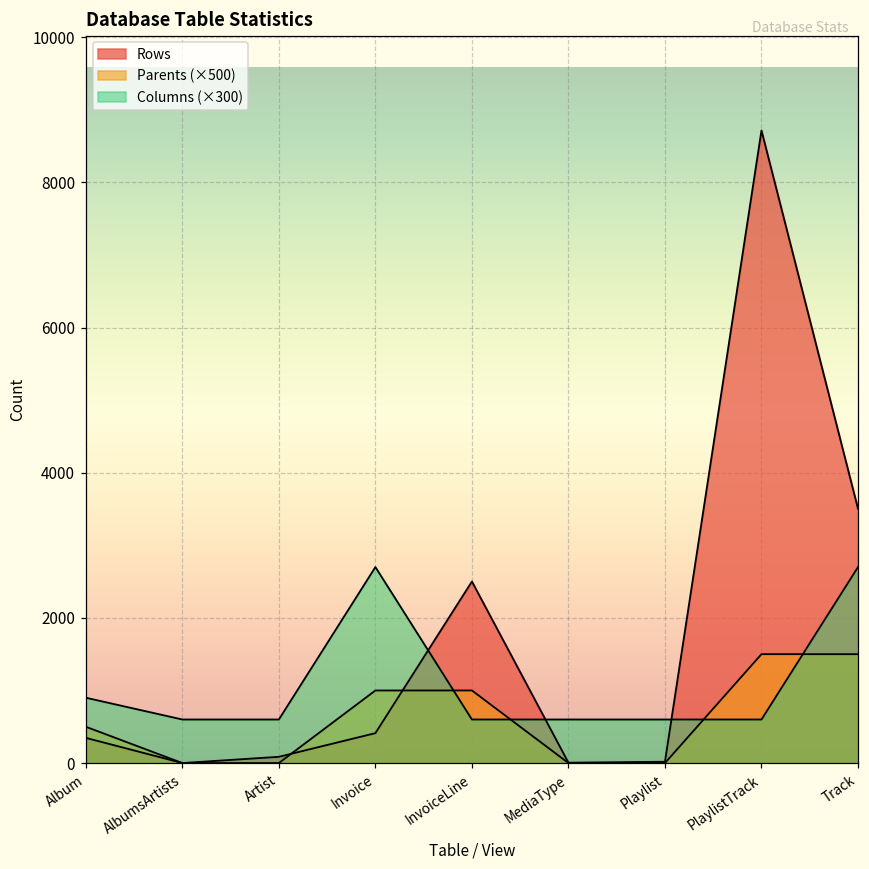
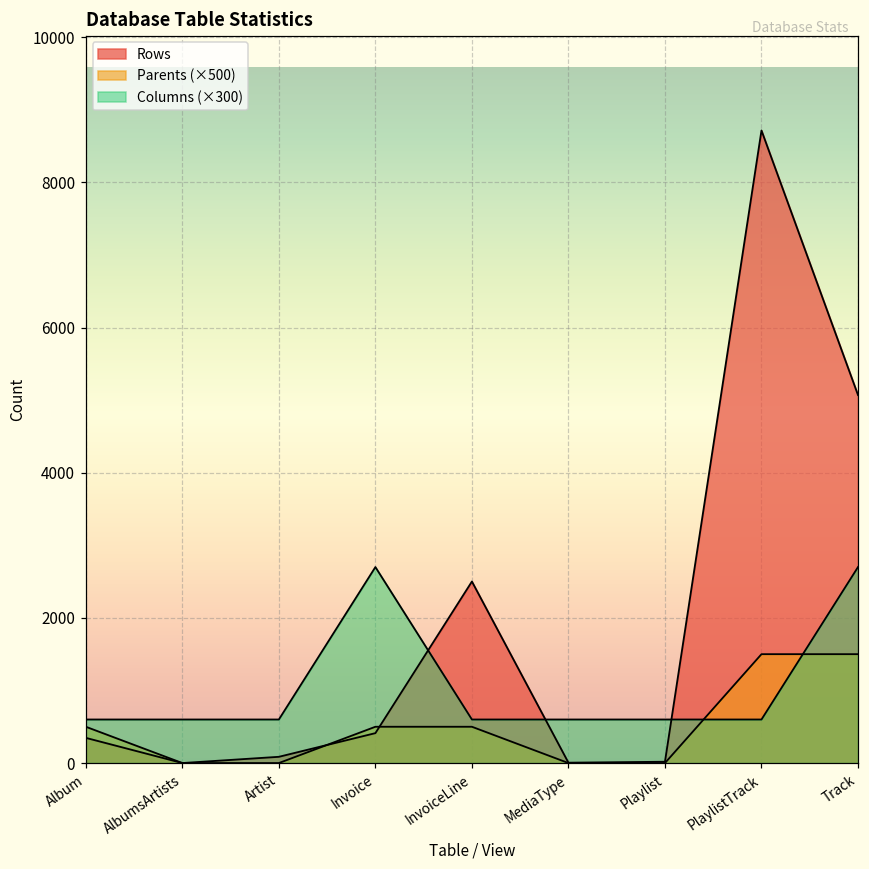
  {
    "Rows": {
      "Album": 300,
      "Artist": 100,
      "Invoice": 400,
      "InvoiceLine": 2500,
      "PlaylistTrack": 8700,
-     "Track": 3500
+     "Track": 5100
    },
    "Parents (×500)": {
      "Album": 500,
      "Artist": 0,
-     "Invoice": 1000,
-     "InvoiceLine": 1000,
+     "Invoice": 500,
+     "InvoiceLine": 500,
      "PlaylistTrack": 1500,
      "Track": 1500
    },
    "Columns (×300)": {
-     "Album": 900,
+     "Album": 600,
      "AlbumsArtists": 600,
      "Artist": 600,
      "Invoice": 2700,
      "InvoiceLine": 600,
      "MediaType": 600,
      "Playlist": 600,
      "PlaylistTrack": 600,
      "Track": 2700
    }
  }
